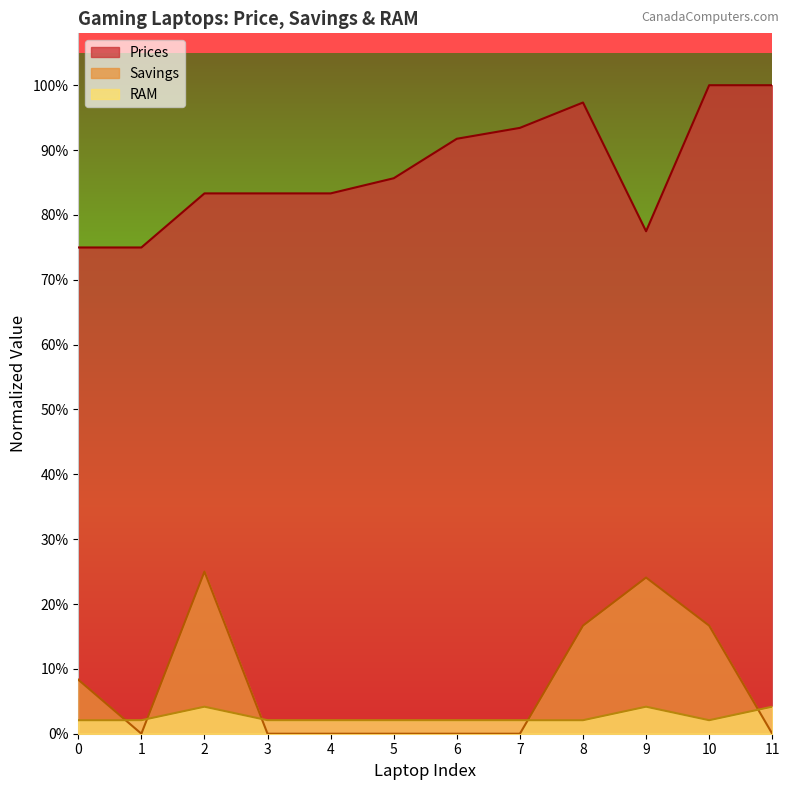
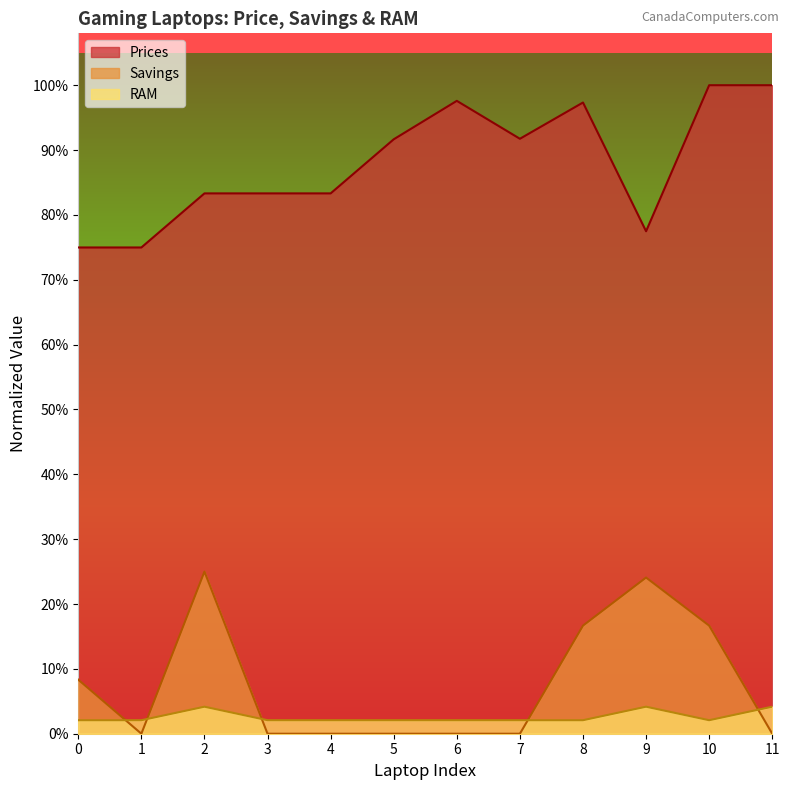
  {
    "Prices": {
      "0": "75%",
      "1": "75%",
      "2": "83%",
      "3": "83%",
      "4": "83%",
-     "5": "86%",
-     "6": "92%",
-     "7": "93%",
+     "5": "92%",
+     "6": "98%",
+     "7": "92%",
      "8": "97%",
      "9": "77%",
      "10": "100%",
      "11": "100%"
    },
    "Savings": {
      "0": "8%",
      "1": "0%",
      "2": "25%",
      "3": "0%",
      "4": "0%",
      "5": "0%",
      "6": "0%",
      "7": "0%",
      "8": "17%",
      "9": "24%",
      "10": "17%",
      "11": "0%"
    },
    "RAM": {
      "0": "2%",
      "1": "2%",
      "2": "4%",
      "3": "2%",
      "4": "2%",
      "5": "2%",
      "6": "2%",
      "7": "2%",
      "8": "2%",
      "9": "4%",
      "10": "2%",
      "11": "4%"
    }
  }
